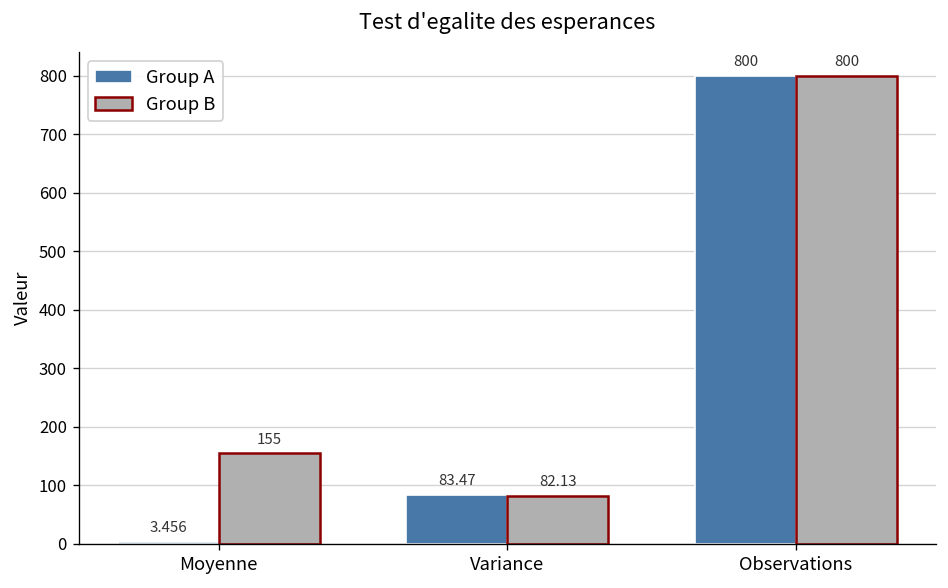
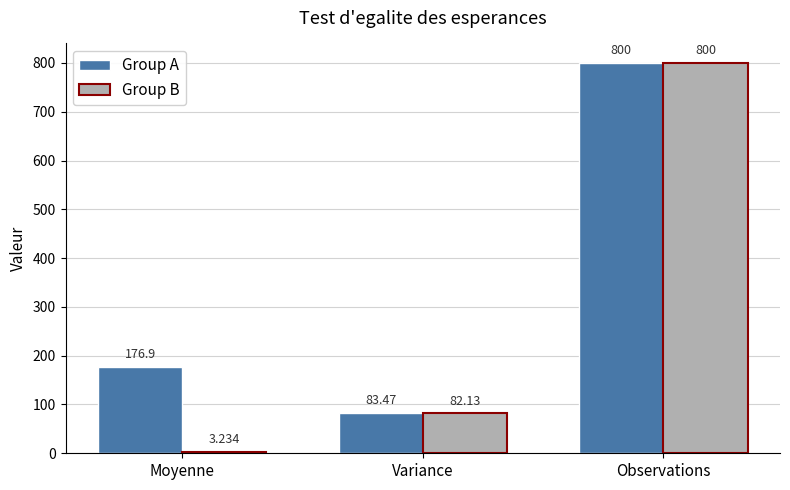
  {
    "Group A": {
-     "Moyenne": 3.456,
+     "Moyenne": 176.9,
      "Variance": 83.47,
      "Observations": 800
    },
    "Group B": {
-     "Moyenne": 155,
+     "Moyenne": 3.234,
      "Variance": 82.13,
      "Observations": 800
    }
  }
